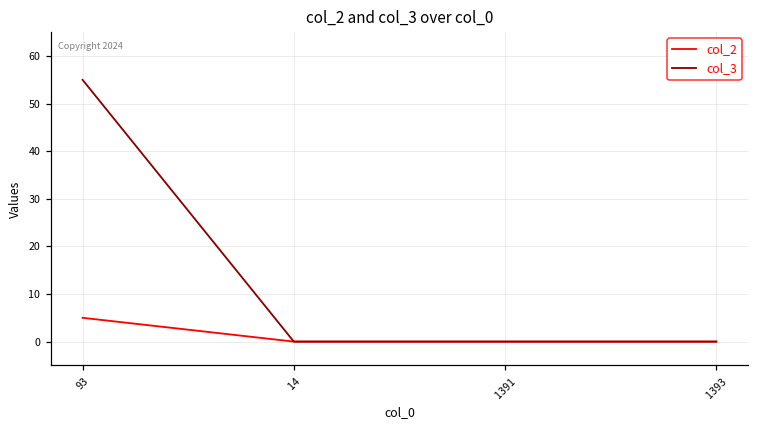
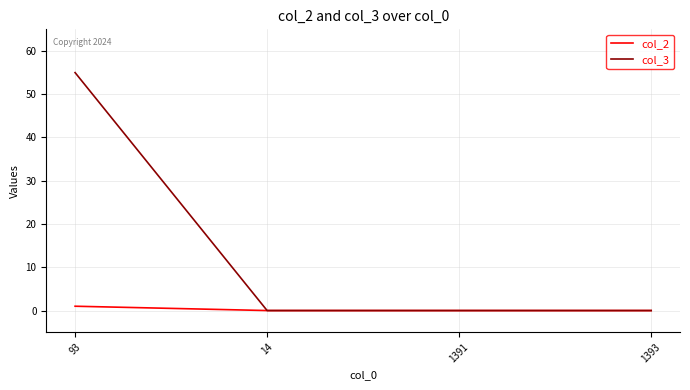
  {
    "col_2": {
-     "93": 5
+     "93": 1
    },
    "col_3": {
      "93": 55
    }
  }
